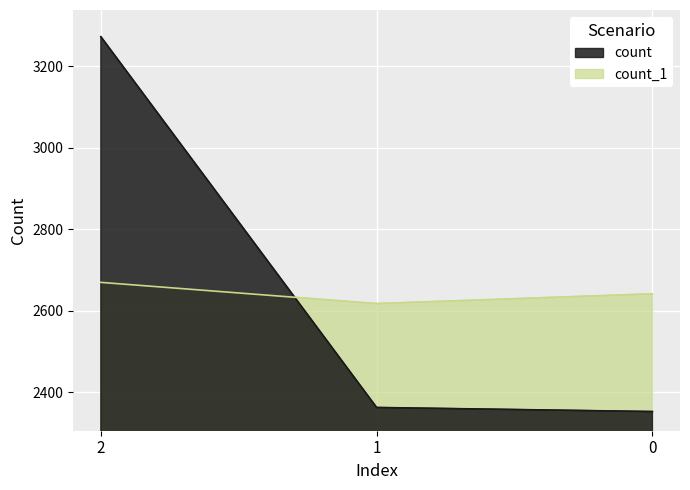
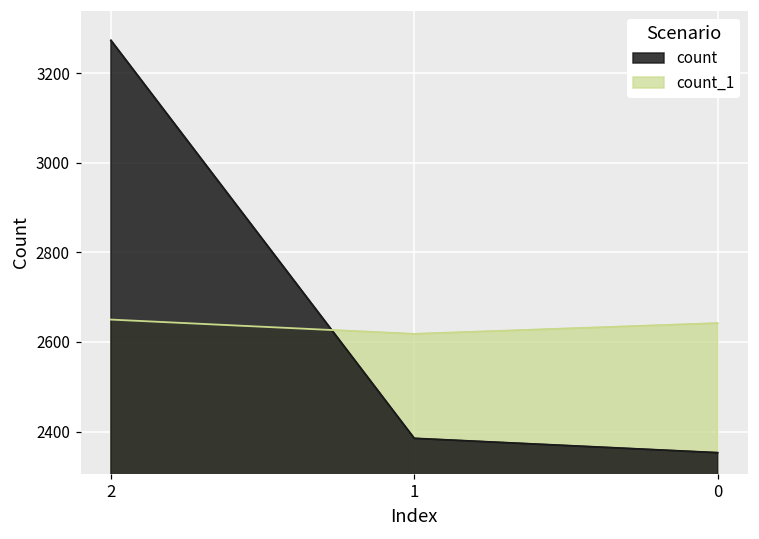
  {
    "count": {
      "2": 3270,
-     "1": 2360,
+     "1": 2390,
      "0": 2350
    },
    "count_1": {
-     "2": 2670,
+     "2": 2650,
      "1": 2620,
      "0": 2640
    }
  }
